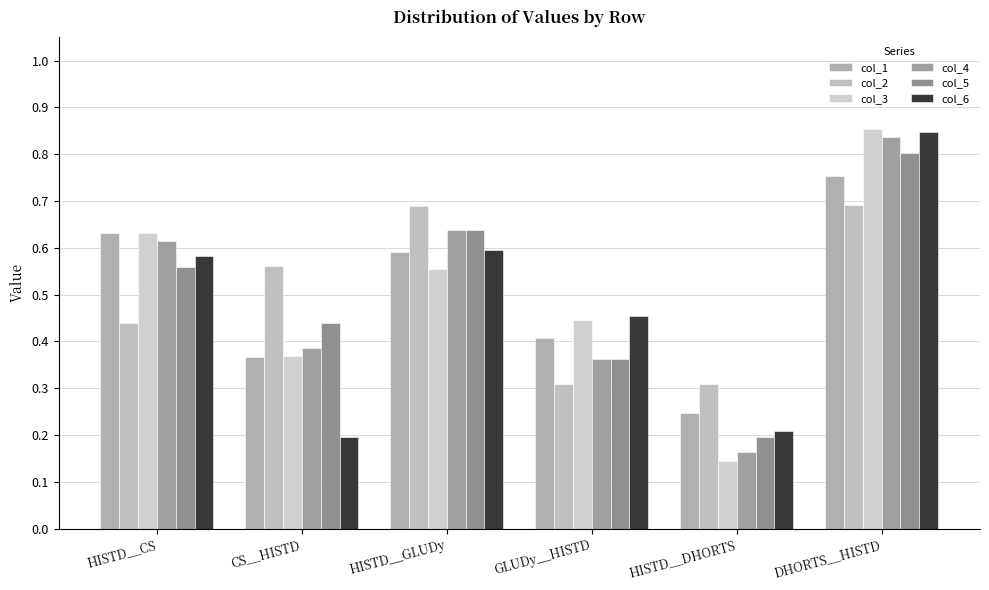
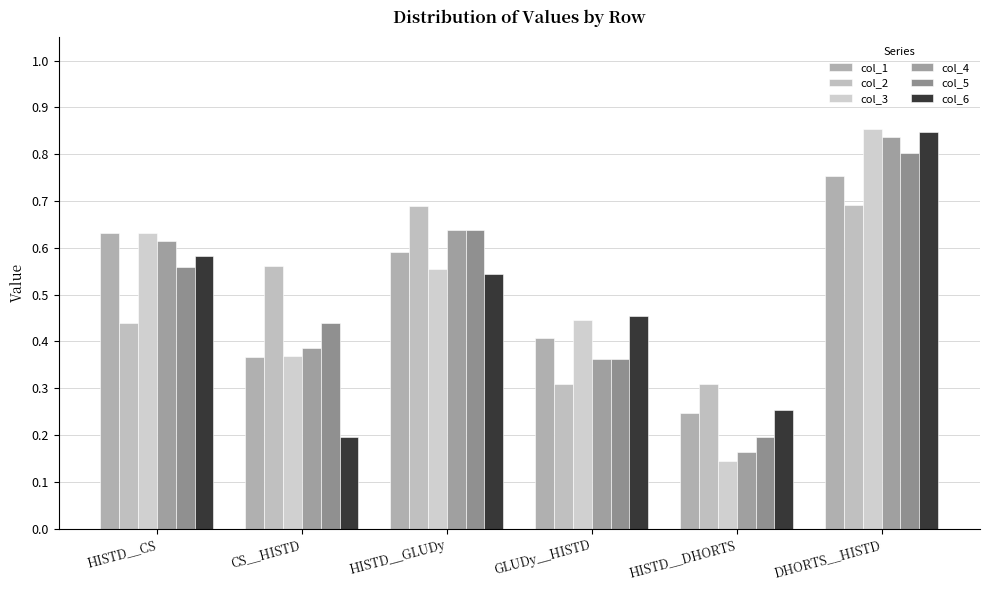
  {
    "col_6": {
      "HISTD__CS": 0.58,
      "CS__HISTD": 0.19,
-     "HISTD__GLUDy": 0.59,
+     "HISTD__GLUDy": 0.54,
      "GLUDy__HISTD": 0.46,
-     "HISTD__DHORTS": 0.21,
+     "HISTD__DHORTS": 0.25,
      "DHORTS__HISTD": 0.85
    }
  }
